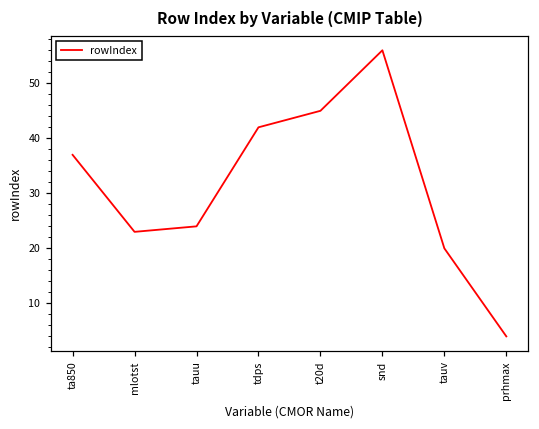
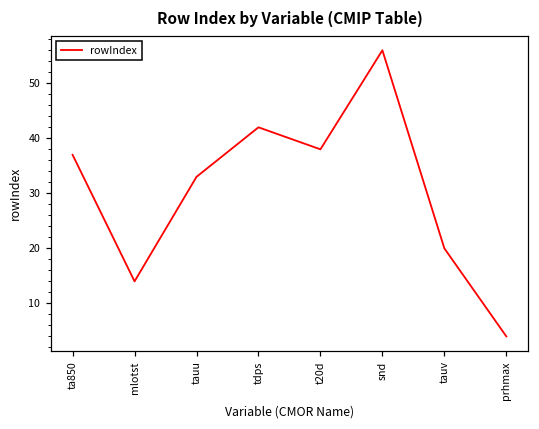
  {
    "ta850": 37,
-   "mlotst": 23,
-   "tauu": 24,
+   "mlotst": 14,
+   "tauu": 33,
    "tdps": 42,
-   "t20d": 45,
+   "t20d": 38,
    "snd": 56,
    "tauv": 20,
    "prhmax": 4
  }
